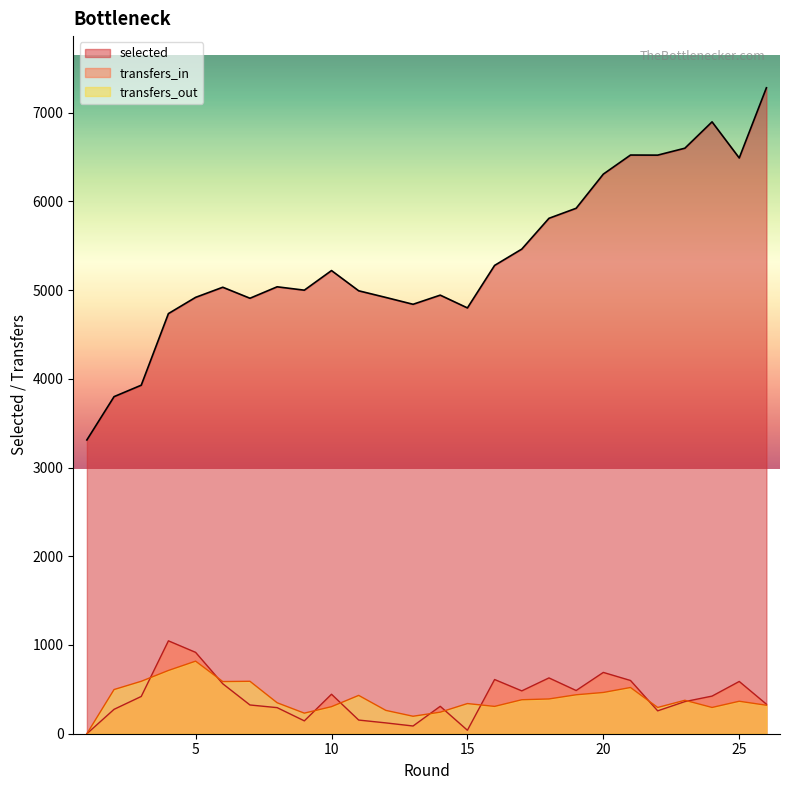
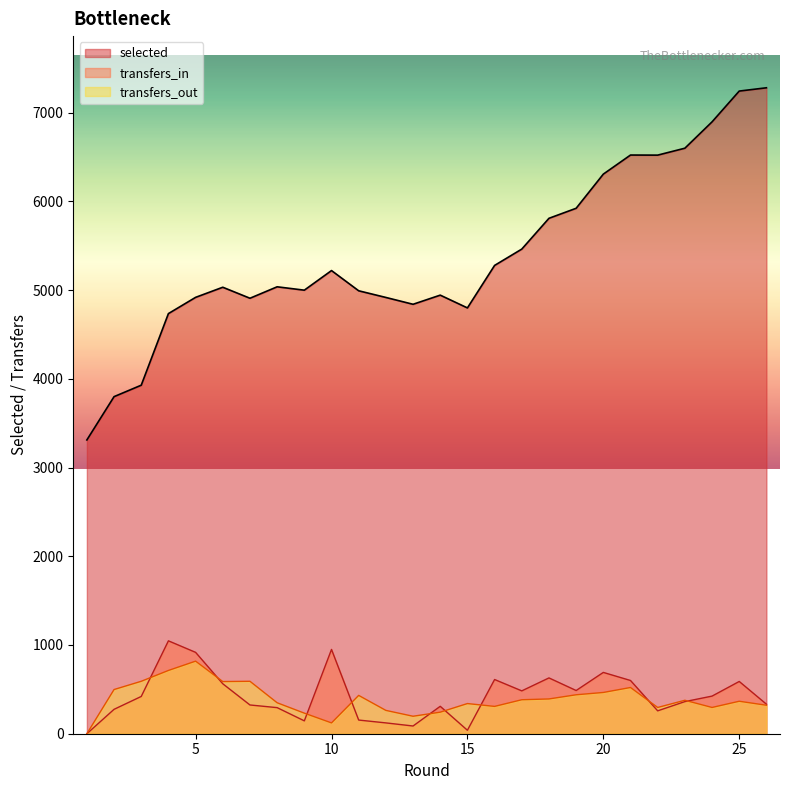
  {
    "selected": {
      "5": 4900,
      "10": 5200,
      "15": 4800,
      "20": 6300,
-     "25": 6500
+     "25": 7200
    },
    "transfers_in": {
      "5": 900,
-     "10": 400,
+     "10": 1000,
      "15": 0,
      "20": 700,
      "25": 600
    },
    "transfers_out": {
      "5": 800,
-     "10": 300,
+     "10": 100,
      "15": 300,
      "20": 500,
      "25": 400
    }
  }
